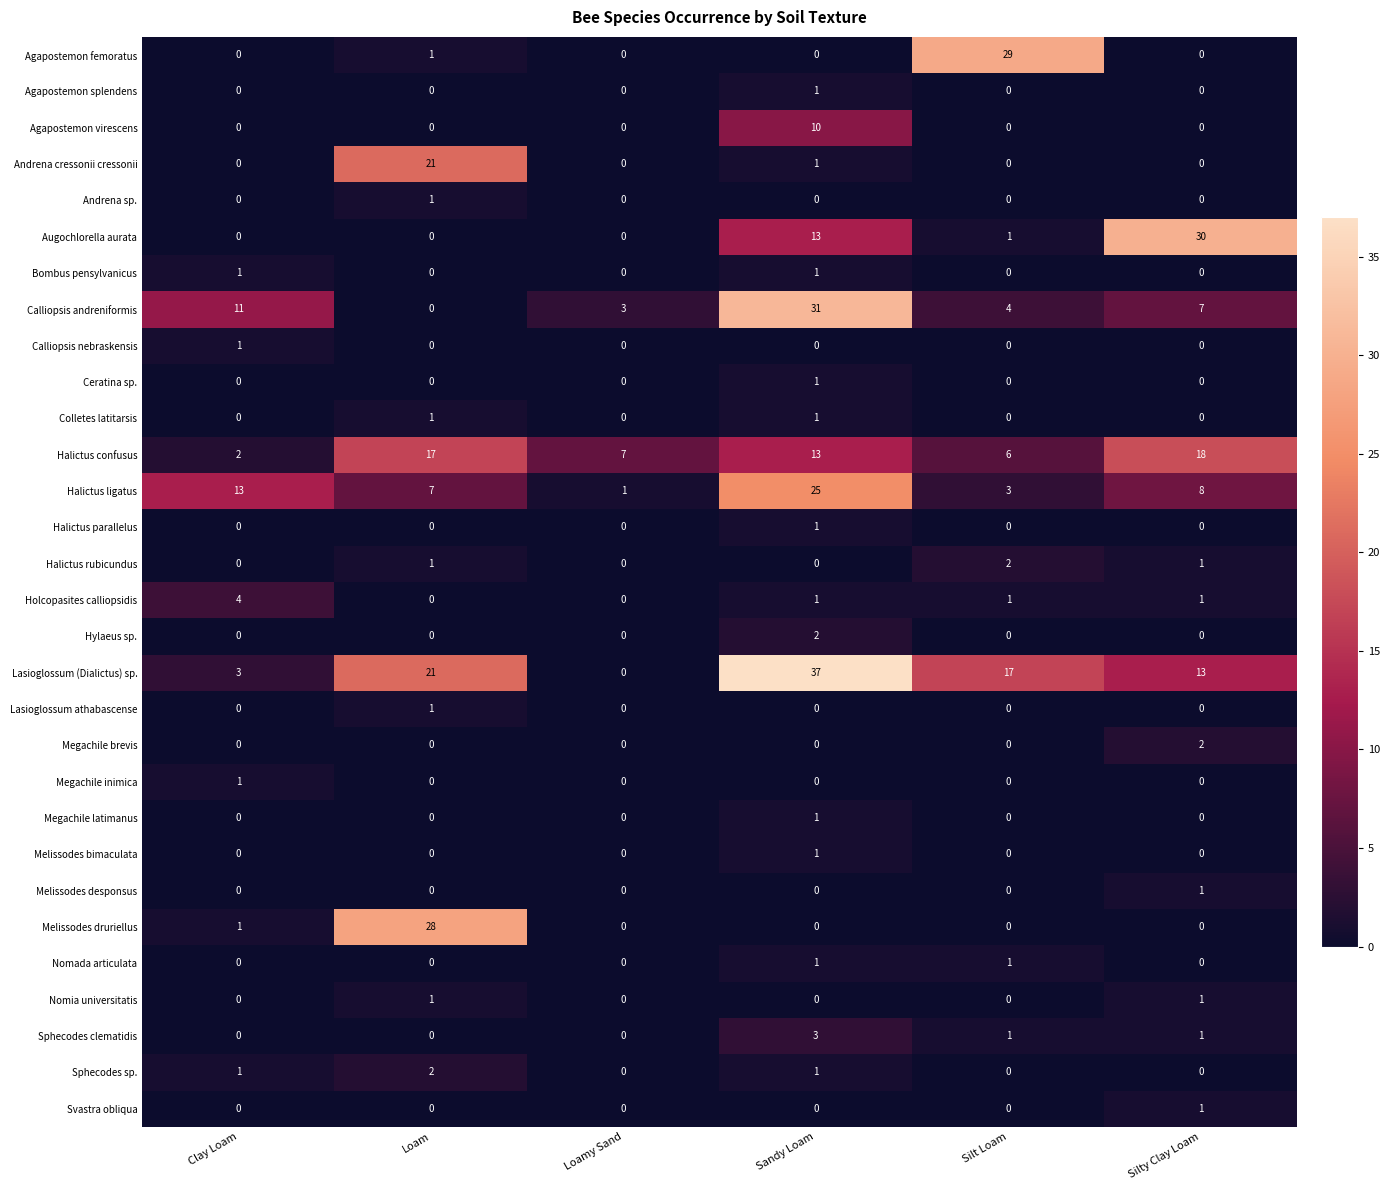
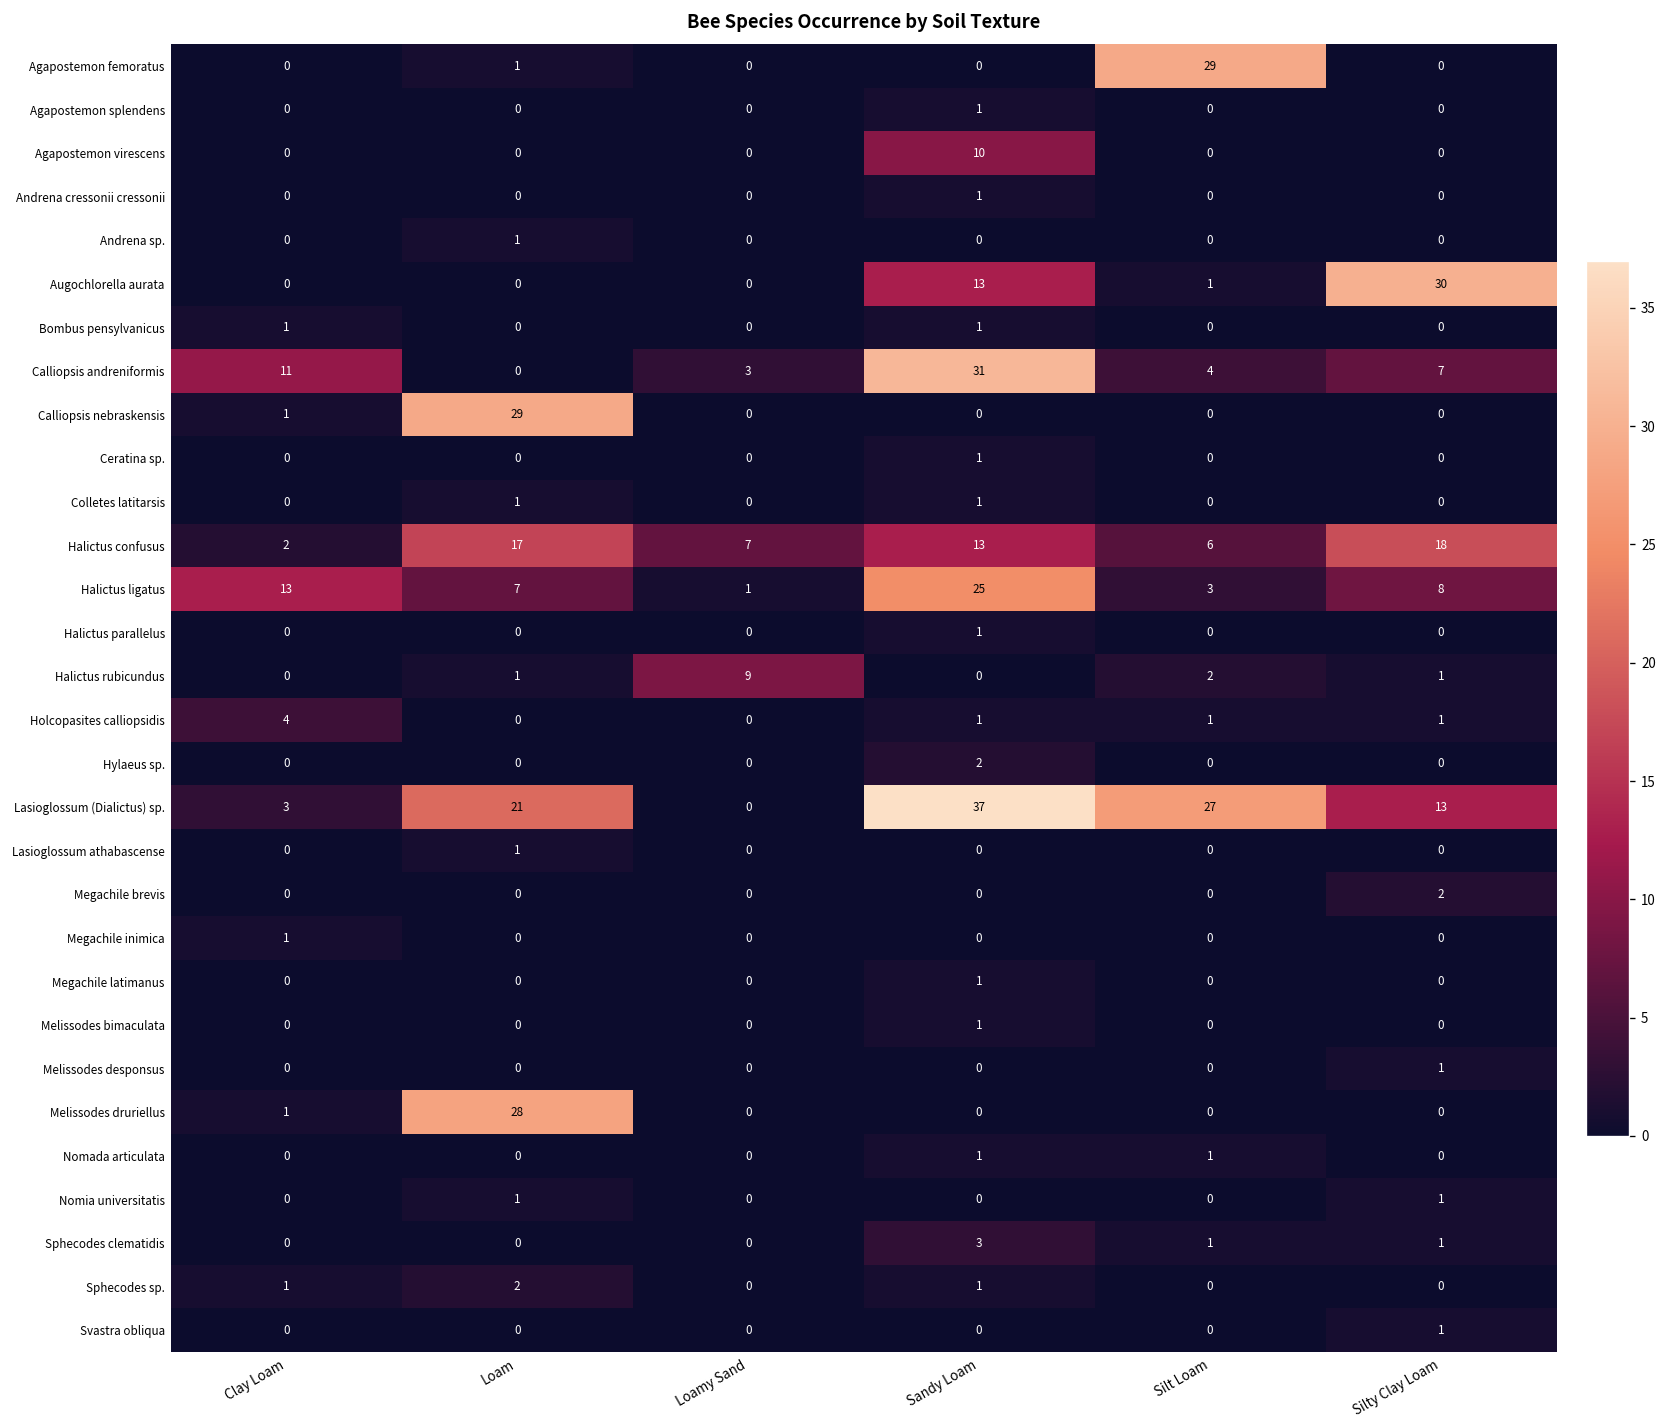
  {
    "Agapostemon femoratus": {
      "Clay Loam": 0,
      "Loam": 1,
      "Loamy Sand": 0,
      "Sandy Loam": 0,
      "Silt Loam": 29,
      "Silty Clay Loam": 0
    },
    "Agapostemon splendens": {
      "Clay Loam": 0,
      "Loam": 0,
      "Loamy Sand": 0,
      "Sandy Loam": 1,
      "Silt Loam": 0,
      "Silty Clay Loam": 0
    },
    "Agapostemon virescens": {
      "Clay Loam": 0,
      "Loam": 0,
      "Loamy Sand": 0,
      "Sandy Loam": 10,
      "Silt Loam": 0,
      "Silty Clay Loam": 0
    },
    "Andrena cressonii cressonii": {
      "Clay Loam": 0,
-     "Loam": 21,
+     "Loam": 0,
      "Loamy Sand": 0,
      "Sandy Loam": 1,
      "Silt Loam": 0,
      "Silty Clay Loam": 0
    },
    "Andrena sp.": {
      "Clay Loam": 0,
      "Loam": 1,
      "Loamy Sand": 0,
      "Sandy Loam": 0,
      "Silt Loam": 0,
      "Silty Clay Loam": 0
    },
    "Augochlorella aurata": {
      "Clay Loam": 0,
      "Loam": 0,
      "Loamy Sand": 0,
      "Sandy Loam": 13,
      "Silt Loam": 1,
      "Silty Clay Loam": 30
    },
    "Bombus pensylvanicus": {
      "Clay Loam": 1,
      "Loam": 0,
      "Loamy Sand": 0,
      "Sandy Loam": 1,
      "Silt Loam": 0,
      "Silty Clay Loam": 0
    },
    "Calliopsis andreniformis": {
      "Clay Loam": 11,
      "Loam": 0,
      "Loamy Sand": 3,
      "Sandy Loam": 31,
      "Silt Loam": 4,
      "Silty Clay Loam": 7
    },
    "Calliopsis nebraskensis": {
      "Clay Loam": 1,
-     "Loam": 0,
+     "Loam": 29,
      "Loamy Sand": 0,
      "Sandy Loam": 0,
      "Silt Loam": 0,
      "Silty Clay Loam": 0
    },
    "Ceratina sp.": {
      "Clay Loam": 0,
      "Loam": 0,
      "Loamy Sand": 0,
      "Sandy Loam": 1,
      "Silt Loam": 0,
      "Silty Clay Loam": 0
    },
    "Colletes latitarsis": {
      "Clay Loam": 0,
      "Loam": 1,
      "Loamy Sand": 0,
      "Sandy Loam": 1,
      "Silt Loam": 0,
      "Silty Clay Loam": 0
    },
    "Halictus confusus": {
      "Clay Loam": 2,
      "Loam": 17,
      "Loamy Sand": 7,
      "Sandy Loam": 13,
      "Silt Loam": 6,
      "Silty Clay Loam": 18
    },
    "Halictus ligatus": {
      "Clay Loam": 13,
      "Loam": 7,
      "Loamy Sand": 1,
      "Sandy Loam": 25,
      "Silt Loam": 3,
      "Silty Clay Loam": 8
    },
    "Halictus parallelus": {
      "Clay Loam": 0,
      "Loam": 0,
      "Loamy Sand": 0,
      "Sandy Loam": 1,
      "Silt Loam": 0,
      "Silty Clay Loam": 0
    },
    "Halictus rubicundus": {
      "Clay Loam": 0,
      "Loam": 1,
-     "Loamy Sand": 0,
+     "Loamy Sand": 9,
      "Sandy Loam": 0,
      "Silt Loam": 2,
      "Silty Clay Loam": 1
    },
    "Holcopasites calliopsidis": {
      "Clay Loam": 4,
      "Loam": 0,
      "Loamy Sand": 0,
      "Sandy Loam": 1,
      "Silt Loam": 1,
      "Silty Clay Loam": 1
    },
    "Hylaeus sp.": {
      "Clay Loam": 0,
      "Loam": 0,
      "Loamy Sand": 0,
      "Sandy Loam": 2,
      "Silt Loam": 0,
      "Silty Clay Loam": 0
    },
    "Lasioglossum (Dialictus) sp.": {
      "Clay Loam": 3,
      "Loam": 21,
      "Loamy Sand": 0,
      "Sandy Loam": 37,
-     "Silt Loam": 17,
+     "Silt Loam": 27,
      "Silty Clay Loam": 13
    },
    "Lasioglossum athabascense": {
      "Clay Loam": 0,
      "Loam": 1,
      "Loamy Sand": 0,
      "Sandy Loam": 0,
      "Silt Loam": 0,
      "Silty Clay Loam": 0
    },
    "Megachile brevis": {
      "Clay Loam": 0,
      "Loam": 0,
      "Loamy Sand": 0,
      "Sandy Loam": 0,
      "Silt Loam": 0,
      "Silty Clay Loam": 2
    },
    "Megachile inimica": {
      "Clay Loam": 1,
      "Loam": 0,
      "Loamy Sand": 0,
      "Sandy Loam": 0,
      "Silt Loam": 0,
      "Silty Clay Loam": 0
    },
    "Megachile latimanus": {
      "Clay Loam": 0,
      "Loam": 0,
      "Loamy Sand": 0,
      "Sandy Loam": 1,
      "Silt Loam": 0,
      "Silty Clay Loam": 0
    },
    "Melissodes bimaculata": {
      "Clay Loam": 0,
      "Loam": 0,
      "Loamy Sand": 0,
      "Sandy Loam": 1,
      "Silt Loam": 0,
      "Silty Clay Loam": 0
    },
    "Melissodes desponsus": {
      "Clay Loam": 0,
      "Loam": 0,
      "Loamy Sand": 0,
      "Sandy Loam": 0,
      "Silt Loam": 0,
      "Silty Clay Loam": 1
    },
    "Melissodes druriellus": {
      "Clay Loam": 1,
      "Loam": 28,
      "Loamy Sand": 0,
      "Sandy Loam": 0,
      "Silt Loam": 0,
      "Silty Clay Loam": 0
    },
    "Nomada articulata": {
      "Clay Loam": 0,
      "Loam": 0,
      "Loamy Sand": 0,
      "Sandy Loam": 1,
      "Silt Loam": 1,
      "Silty Clay Loam": 0
    },
    "Nomia universitatis": {
      "Clay Loam": 0,
      "Loam": 1,
      "Loamy Sand": 0,
      "Sandy Loam": 0,
      "Silt Loam": 0,
      "Silty Clay Loam": 1
    },
    "Sphecodes clematidis": {
      "Clay Loam": 0,
      "Loam": 0,
      "Loamy Sand": 0,
      "Sandy Loam": 3,
      "Silt Loam": 1,
      "Silty Clay Loam": 1
    },
    "Sphecodes sp.": {
      "Clay Loam": 1,
      "Loam": 2,
      "Loamy Sand": 0,
      "Sandy Loam": 1,
      "Silt Loam": 0,
      "Silty Clay Loam": 0
    },
    "Svastra obliqua": {
      "Clay Loam": 0,
      "Loam": 0,
      "Loamy Sand": 0,
      "Sandy Loam": 0,
      "Silt Loam": 0,
      "Silty Clay Loam": 1
    }
  }
